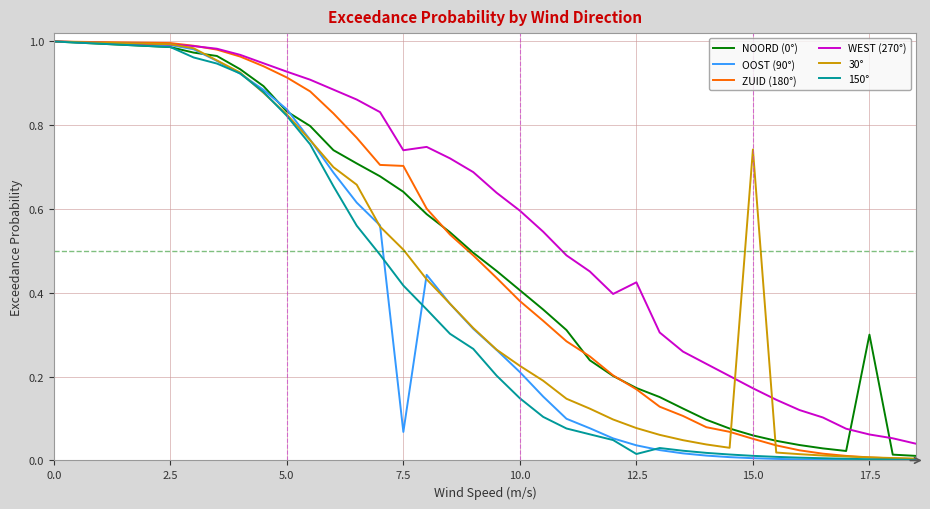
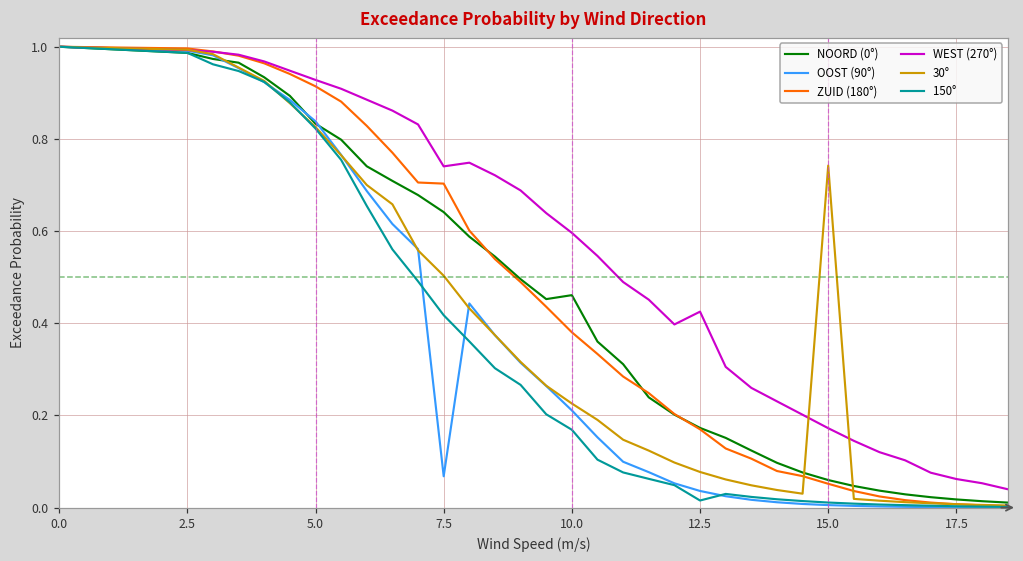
  {
    "NOORD (0°)": {
      "7.5": 0.64,
-     "10.0": 0.41,
+     "10.0": 0.46,
      "15.0": 0.06,
-     "17.5": 0.30
+     "17.5": 0.02
    },
    "OOST (90°)": {
      "7.5": 0.07,
      "10.0": 0.21,
      "12.5": 0.04
    },
    "ZUID (180°)": {
      "5.0": 0.91,
      "7.5": 0.70,
      "10.0": 0.38,
      "15.0": 0.05
    },
    "WEST (270°)": {
      "5.0": 0.93,
      "7.5": 0.74,
      "10.0": 0.60,
      "12.5": 0.43,
      "15.0": 0.17,
      "17.5": 0.06
    },
    "30°": {
      "7.5": 0.50,
      "10.0": 0.23,
      "12.5": 0.08,
      "15.0": 0.74
    },
    "150°": {
      "7.5": 0.42,
-     "10.0": 0.15,
+     "10.0": 0.17,
      "12.5": 0.02
    }
  }
